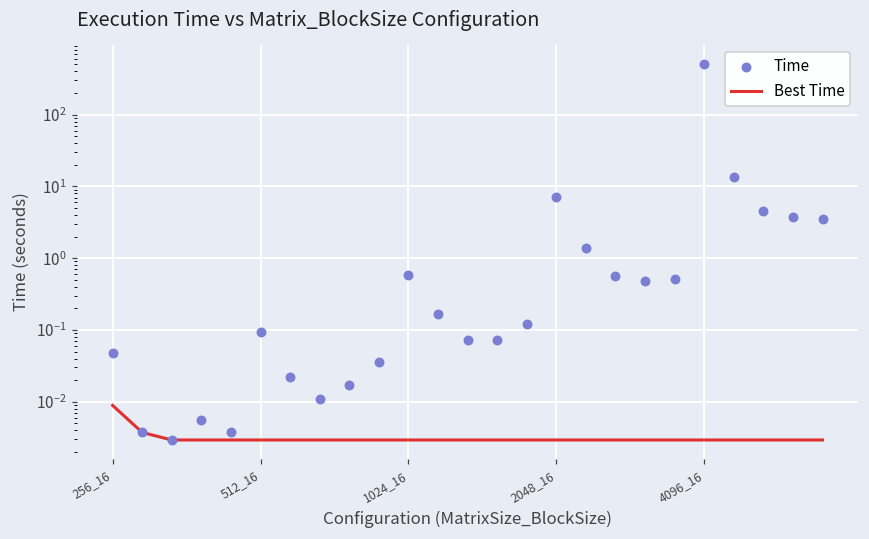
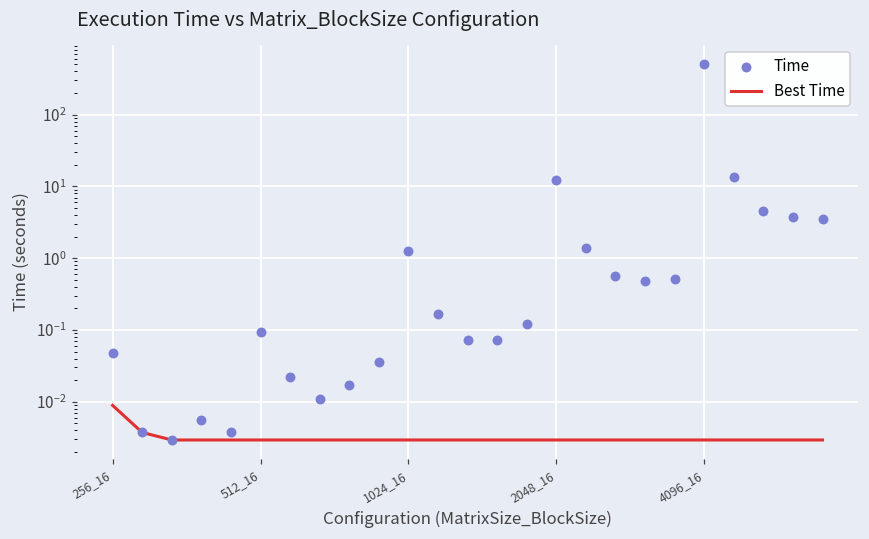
  {
    "Best Time": {
      "256_16": 0.009,
      "512_16": 0.003,
      "1024_16": 0.003,
      "2048_16": 0.003,
      "4096_16": 0.003
    },
    "Time": {
-     "1024_16": 0.6,
-     "2048_16": 7
+     "1024_16": 1.3,
+     "2048_16": 12
    }
  }
